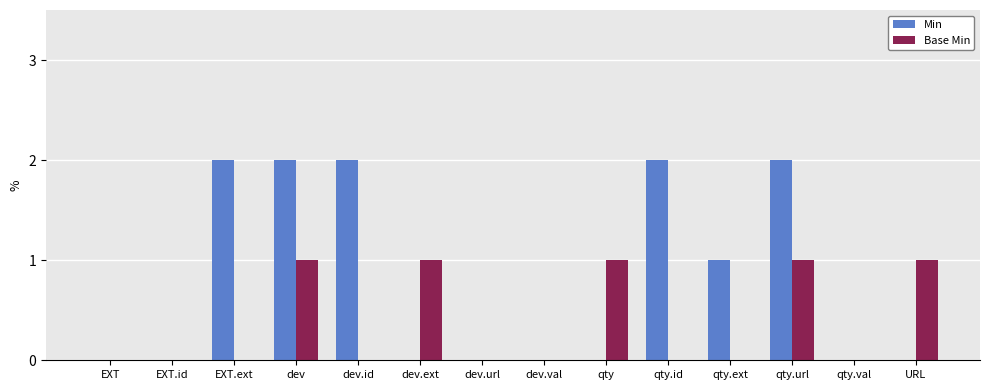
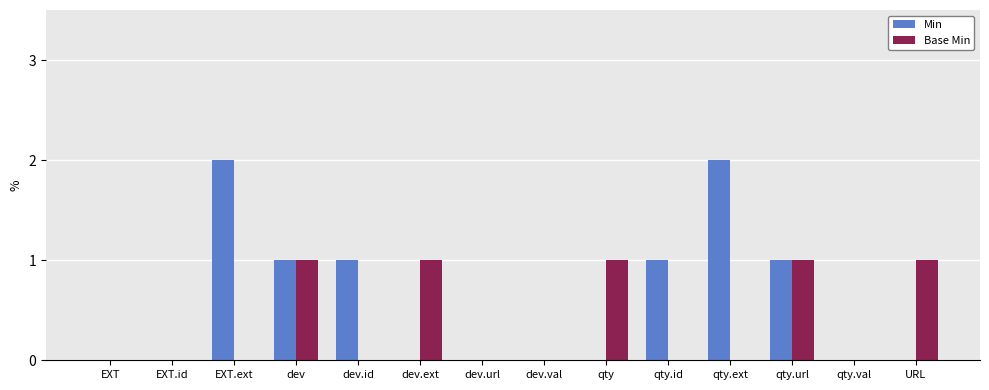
  {
    "Min": {
      "EXT": 0,
      "EXT.id": 0,
      "EXT.ext": 2,
-     "dev": 2,
-     "dev.id": 2,
+     "dev": 1,
+     "dev.id": 1,
      "dev.ext": 0,
      "dev.url": 0,
      "dev.val": 0,
      "qty": 0,
-     "qty.id": 2,
-     "qty.ext": 1,
-     "qty.url": 2,
+     "qty.id": 1,
+     "qty.ext": 2,
+     "qty.url": 1,
      "qty.val": 0,
      "URL": 0
    },
    "Base Min": {
      "EXT": 0,
      "EXT.id": 0,
      "EXT.ext": 0,
      "dev": 1,
      "dev.id": 0,
      "dev.ext": 1,
      "dev.url": 0,
      "dev.val": 0,
      "qty": 1,
      "qty.id": 0,
      "qty.ext": 0,
      "qty.url": 1,
      "qty.val": 0,
      "URL": 1
    }
  }
